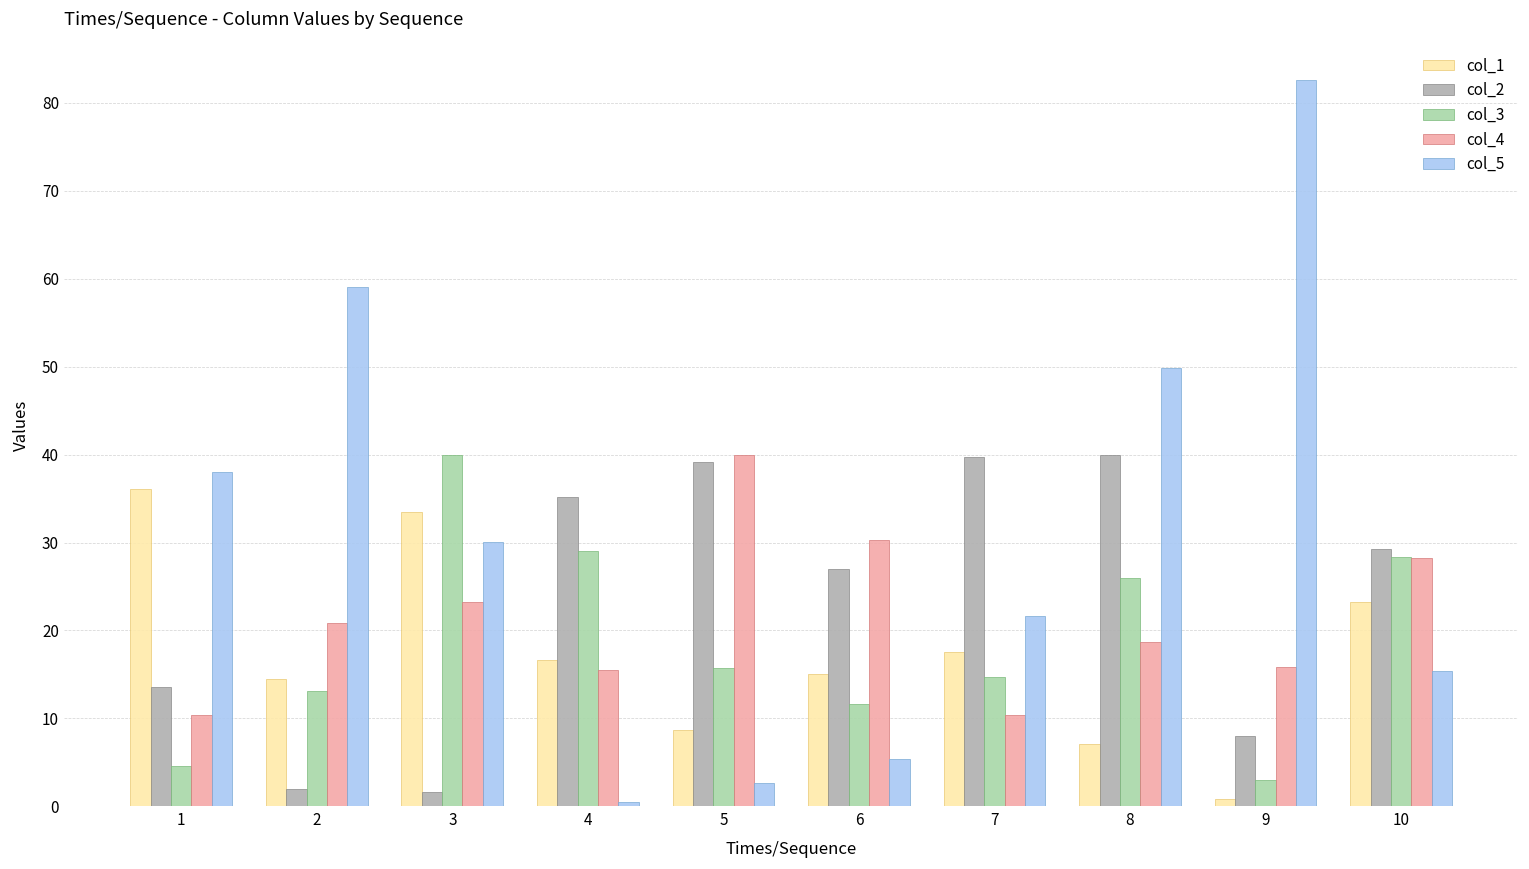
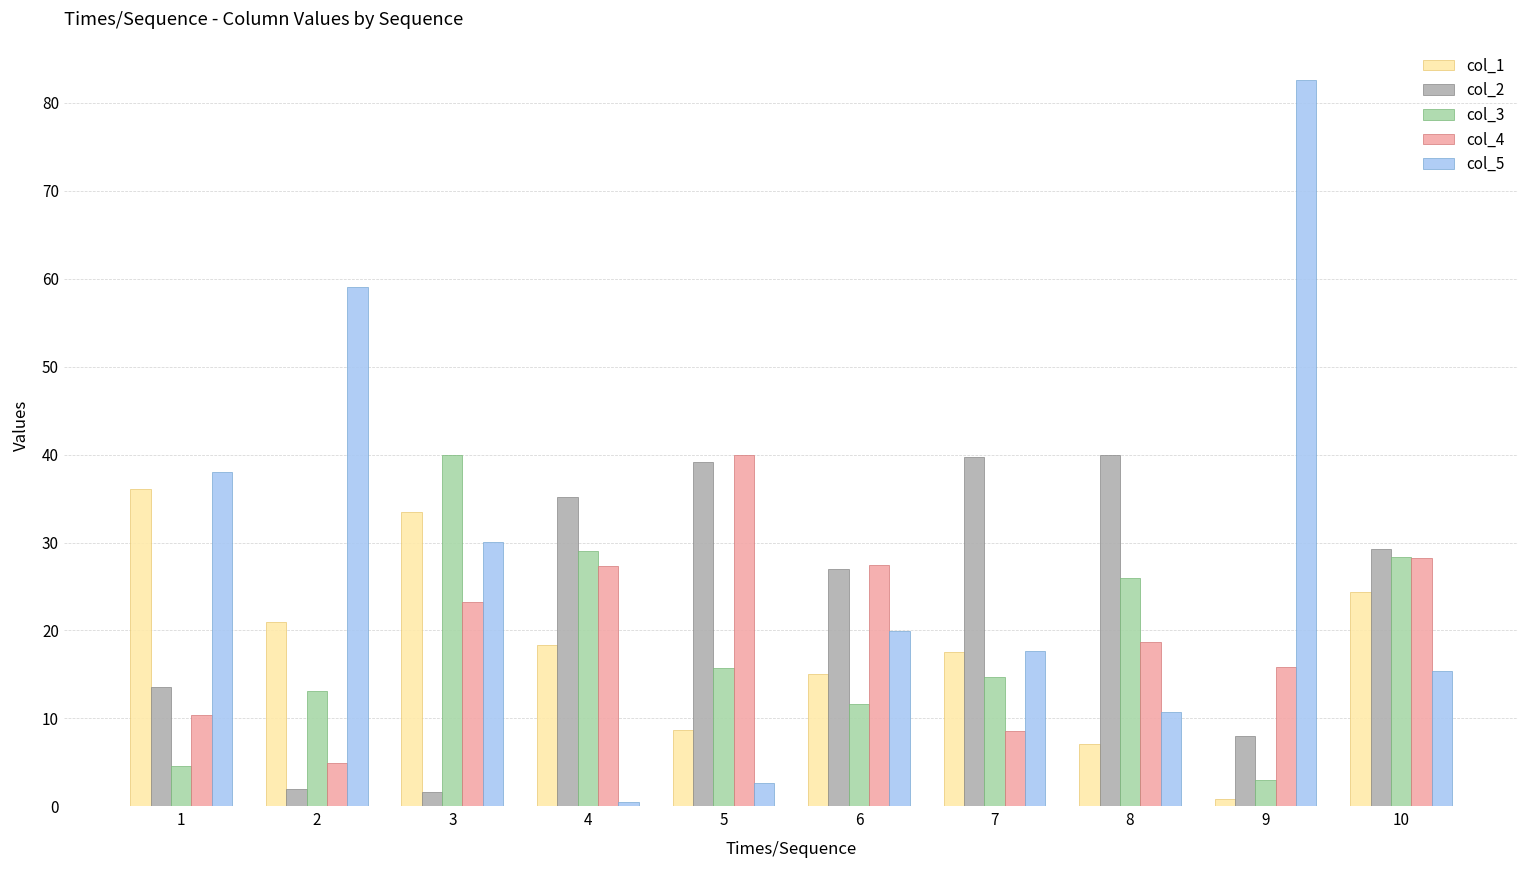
  {
    "col_1": {
      "1": 36,
-     "2": 14,
+     "2": 21,
      "3": 34,
-     "4": 17,
+     "4": 18,
      "5": 9,
      "6": 15,
      "7": 18,
      "8": 7,
      "9": 1,
-     "10": 23
+     "10": 24
    },
    "col_4": {
      "1": 10,
-     "2": 21,
+     "2": 5,
      "3": 23,
-     "4": 16,
+     "4": 27,
      "5": 40,
-     "6": 30,
-     "7": 10,
+     "6": 27,
+     "7": 9,
      "8": 19,
      "9": 16,
      "10": 28
    },
    "col_5": {
      "1": 38,
      "2": 59,
      "3": 30,
      "4": 1,
      "5": 3,
-     "6": 5,
-     "7": 22,
-     "8": 50,
+     "6": 20,
+     "7": 18,
+     "8": 11,
      "9": 83,
      "10": 15
    }
  }
